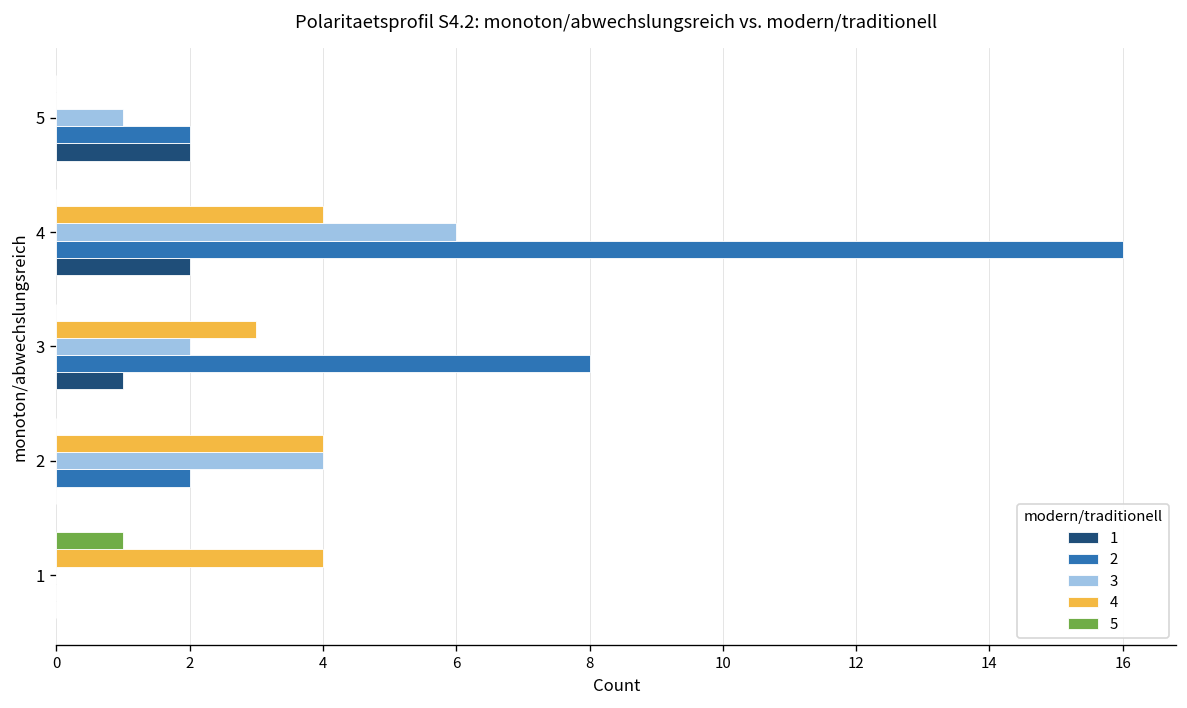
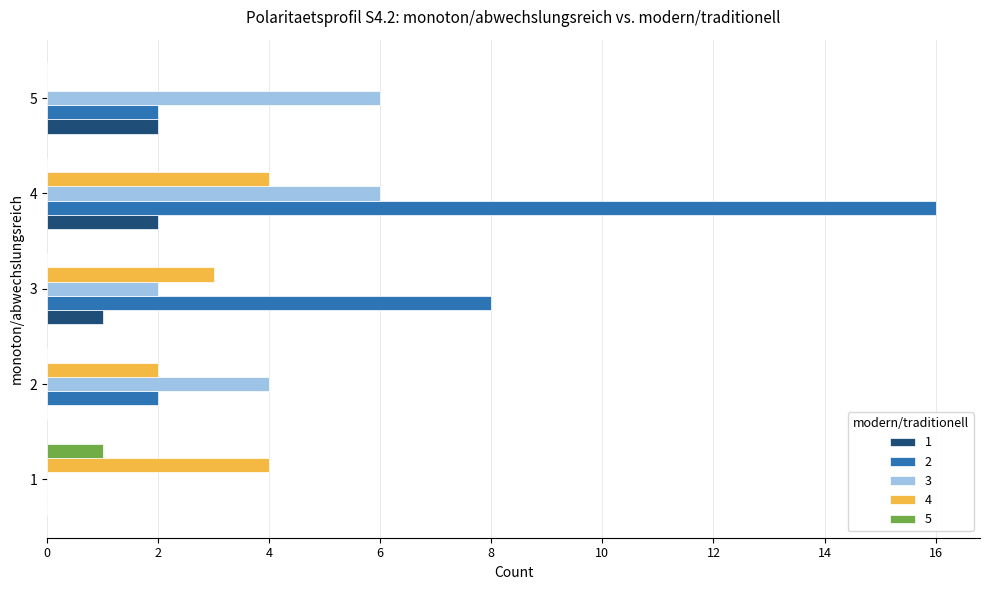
  {
    "1": {
      "5": 2,
      "4": 2,
      "3": 1,
      "2": 0,
      "1": 0
    },
    "2": {
      "5": 2,
      "4": 16,
      "3": 8,
      "2": 2,
      "1": 0
    },
    "3": {
-     "5": 1,
+     "5": 6,
      "4": 6,
      "3": 2,
      "2": 4,
      "1": 0
    },
    "4": {
      "5": 0,
      "4": 4,
      "3": 3,
-     "2": 4,
+     "2": 2,
      "1": 4
    },
    "5": {
      "5": 0,
      "4": 0,
      "3": 0,
      "2": 0,
      "1": 1
    }
  }
